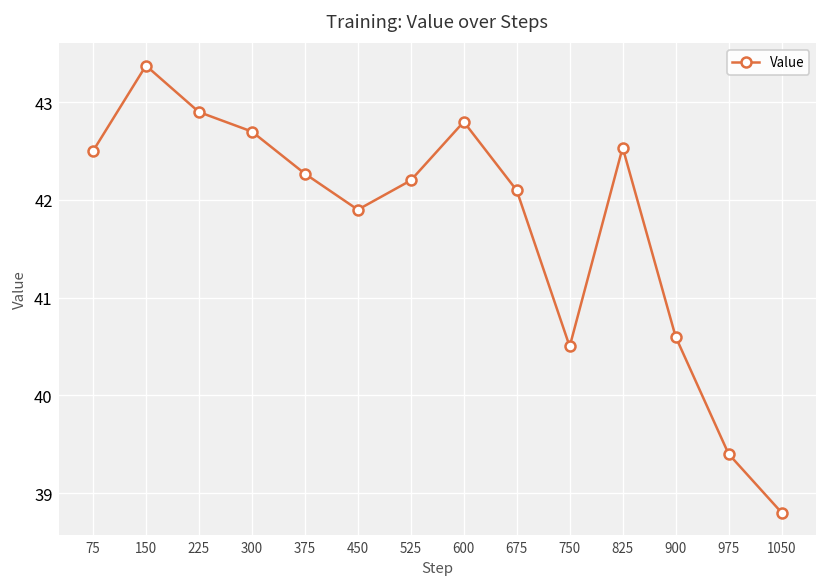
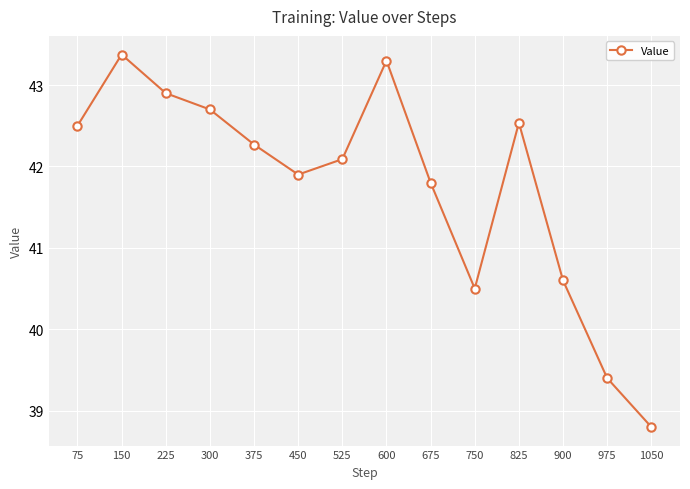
  {
    "75": 42.5,
    "150": 43.4,
    "225": 42.9,
    "300": 42.7,
    "375": 42.3,
    "450": 41.9,
-   "525": 42.2,
-   "600": 42.8,
-   "675": 42.1,
+   "525": 42.1,
+   "600": 43.3,
+   "675": 41.8,
    "750": 40.5,
    "825": 42.5,
    "900": 40.6,
    "975": 39.4,
    "1050": 38.8
  }
